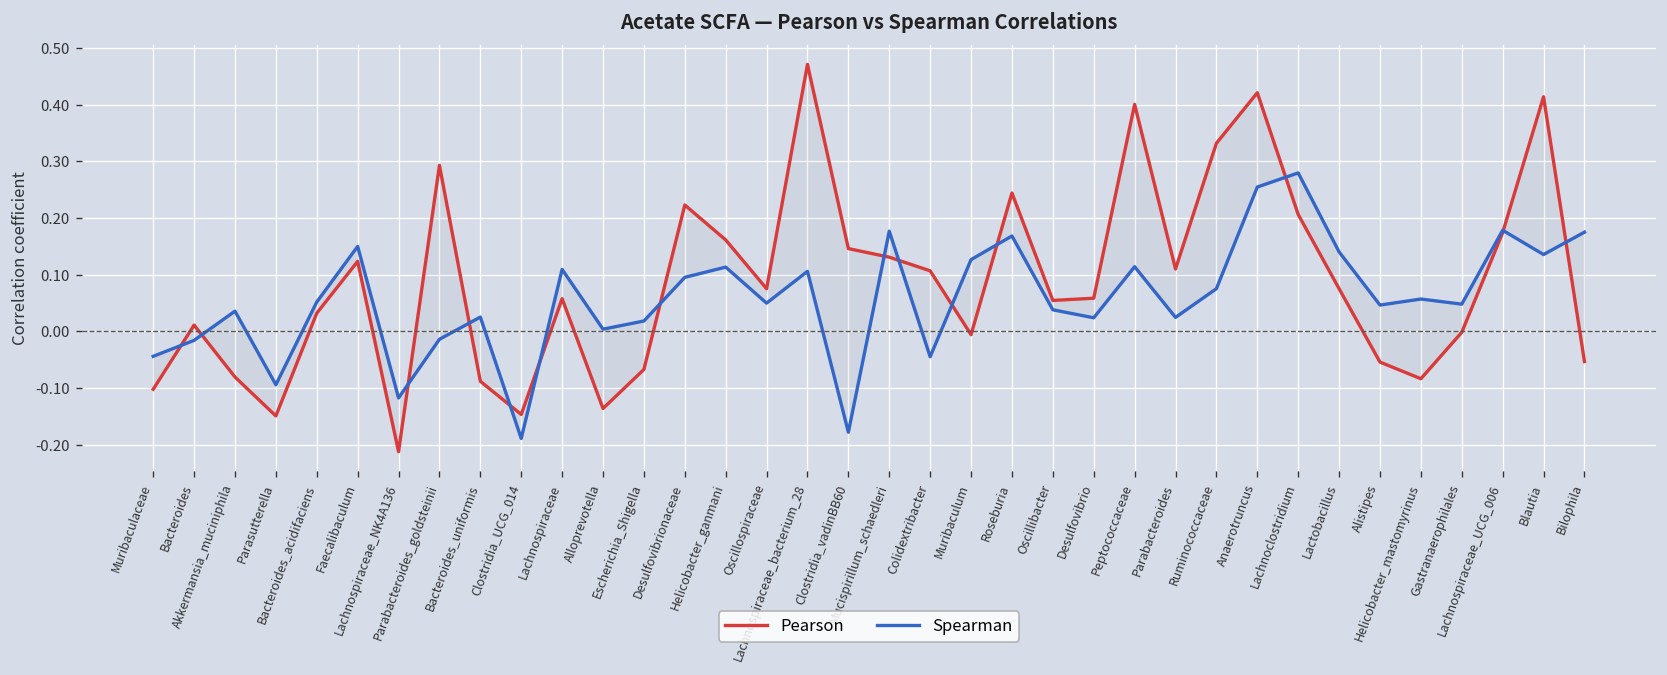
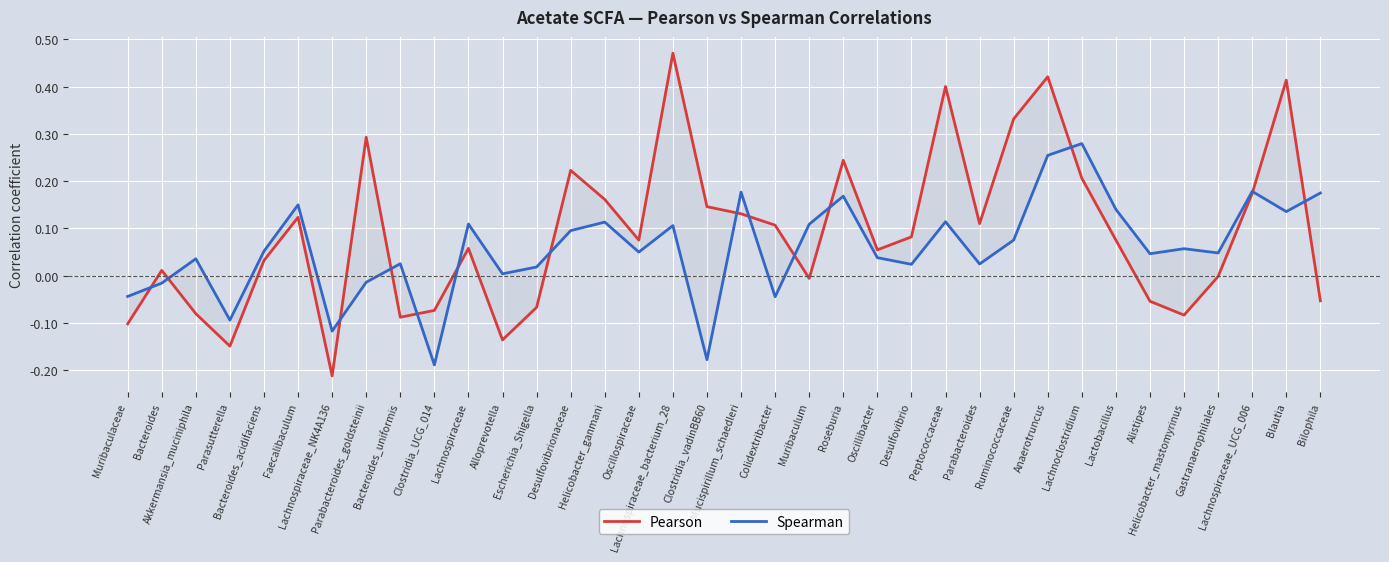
  {
    "Pearson": {
      "Muribaculaceae": -0.10,
      "Akkermansia_muciniphila": -0.08,
      "Parasutterella": -0.15,
      "Bacteroides_acidifaciens": 0.03,
      "Faecalibaculum": 0.12,
      "Lachnospiraceae_NK4A136": -0.21,
      "Bacteroides_uniformis": -0.09,
-     "Clostridia_UCG_014": -0.15,
+     "Clostridia_UCG_014": -0.07,
      "Lachnospiraceae": 0.06,
      "Alloprevotella": -0.14,
      "Escherichia_Shigella": -0.07,
      "Mucispirillum_schaedleri": 0.13,
      "Muribaculum": -0.01,
-     "Desulfovibrio": 0.06,
+     "Desulfovibrio": 0.08,
      "Lachnoclostridium": 0.21,
      "Lactobacillus": 0.08,
      "Alistipes": -0.05,
      "Helicobacter_mastomyrinus": -0.08,
      "Gastranaerophilales": 0.00,
      "Bilophila": -0.05
    },
    "Spearman": {
      "Bacteroides": -0.02,
      "Parabacteroides_goldsteinii": -0.01,
      "Clostridia_UCG_014": -0.19,
      "Desulfovibrionaceae": 0.10,
      "Helicobacter_ganmani": 0.11,
      "Oscillospiraceae": 0.05,
      "Lachnospiraceae_bacterium_28": 0.11,
      "Clostridia_vadinBB60": -0.18,
      "Colidextribacter": -0.04,
-     "Muribaculum": 0.13,
+     "Muribaculum": 0.11,
      "Roseburia": 0.17,
      "Oscillibacter": 0.04,
      "Desulfovibrio": 0.02,
      "Peptococcaceae": 0.11,
      "Parabacteroides": 0.02,
      "Ruminococcaceae": 0.08,
      "Anaerotruncus": 0.25,
      "Blautia": 0.14
    }
  }
